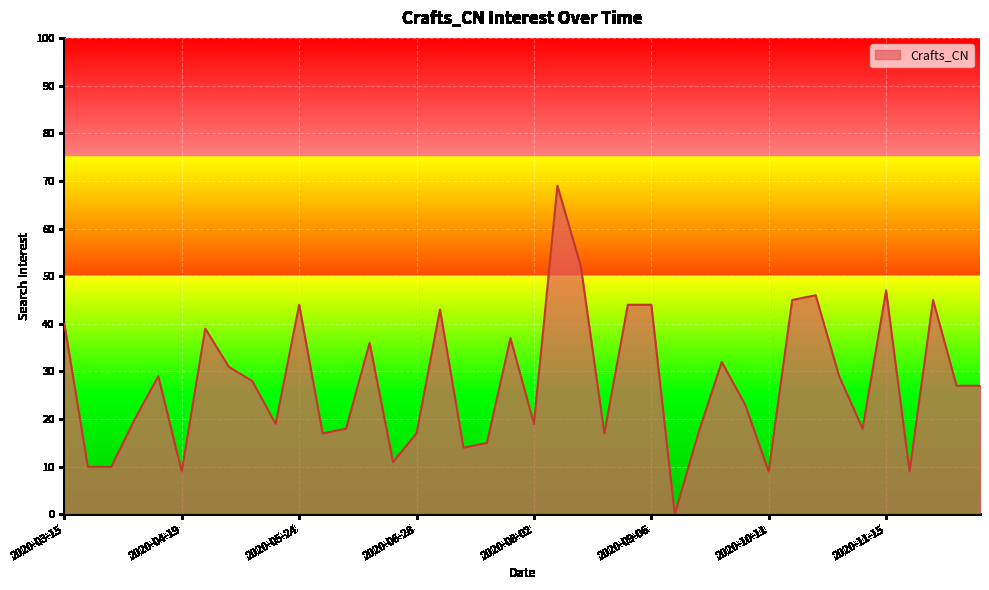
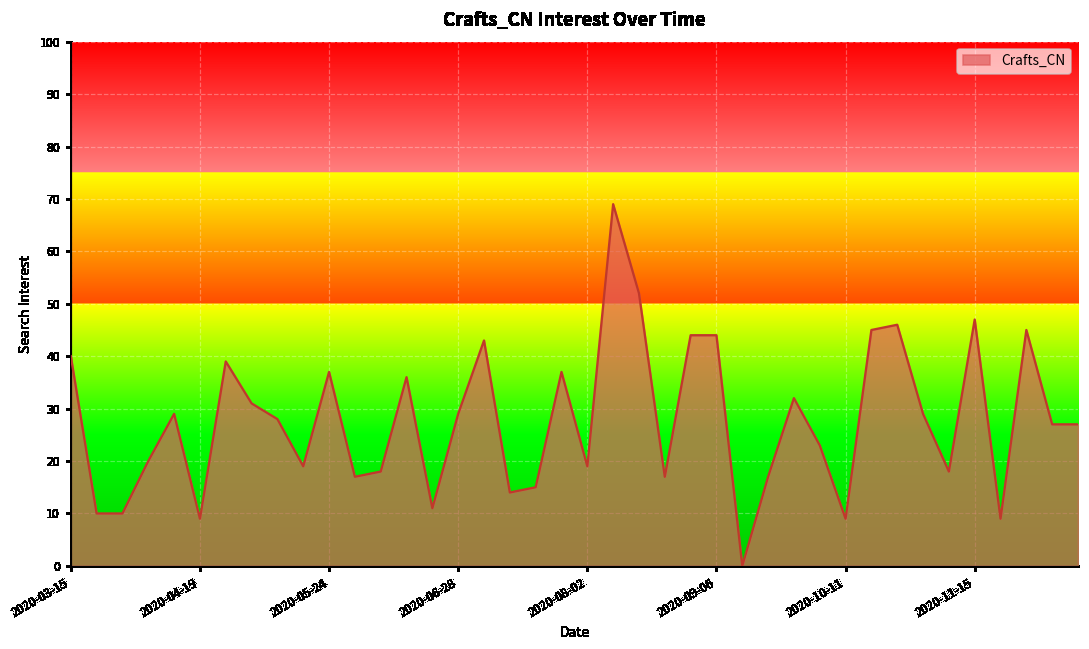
  {
    "2020-03-15": 40,
    "2020-04-19": 9,
-   "2020-05-24": 44,
-   "2020-06-28": 17,
+   "2020-05-24": 37,
+   "2020-06-28": 29,
    "2020-08-02": 19,
    "2020-09-06": 44,
    "2020-10-11": 9,
    "2020-11-15": 47
  }
